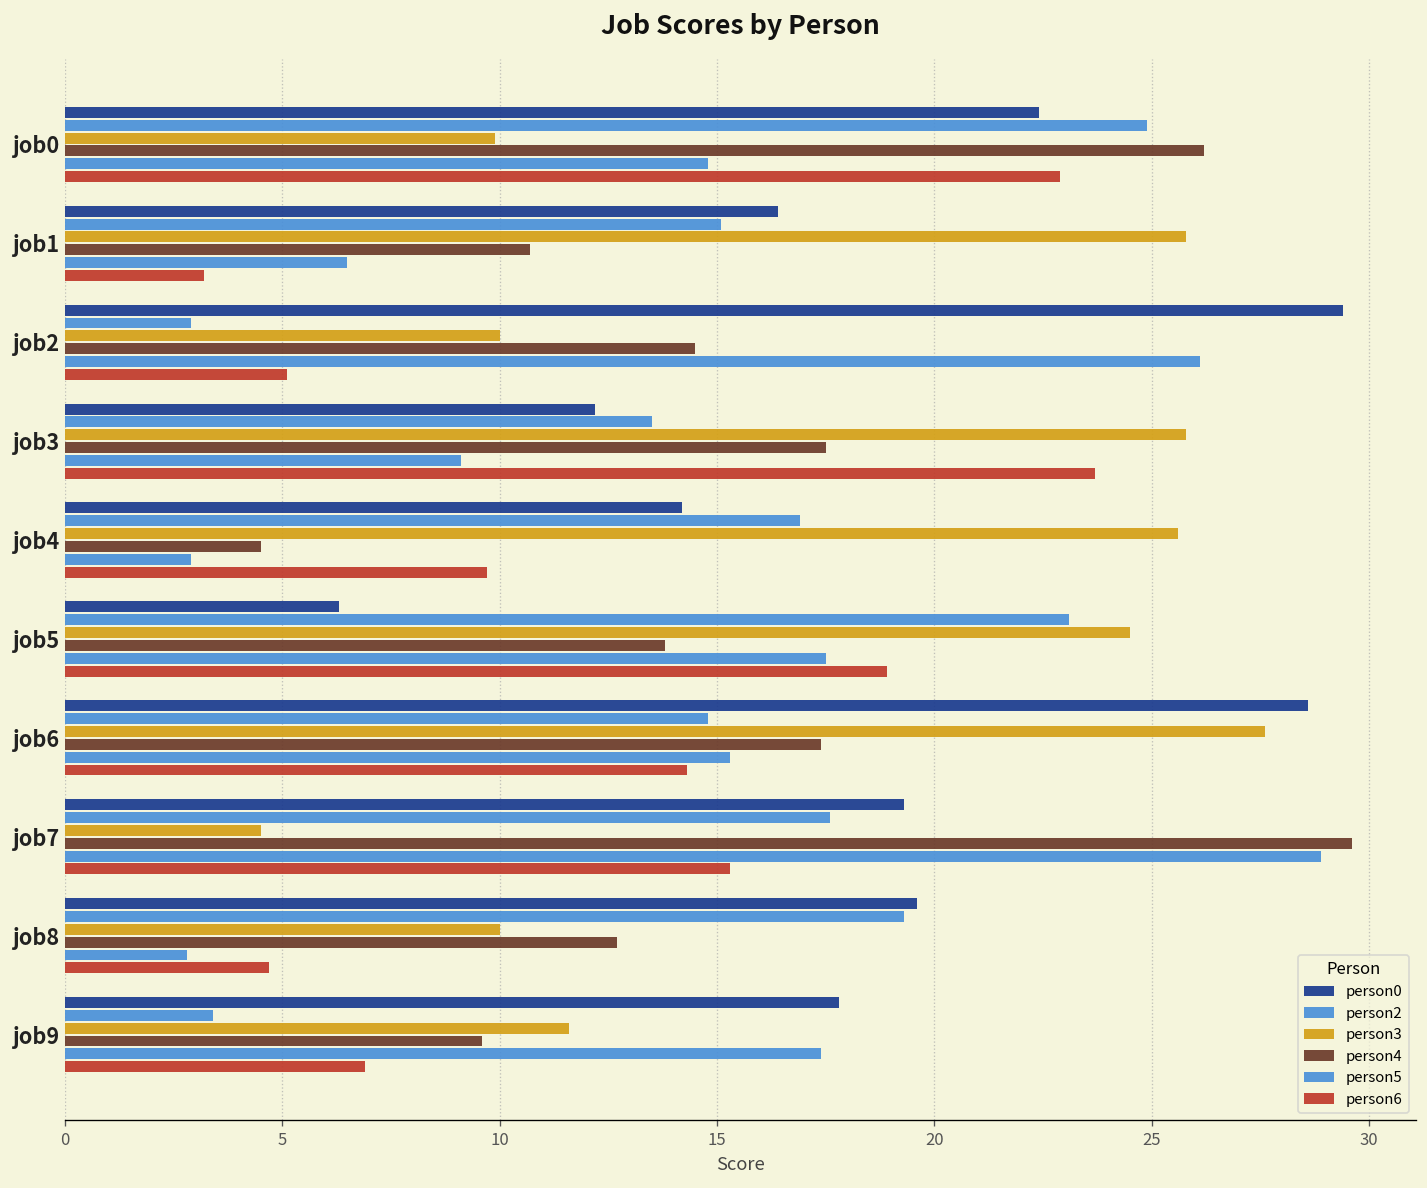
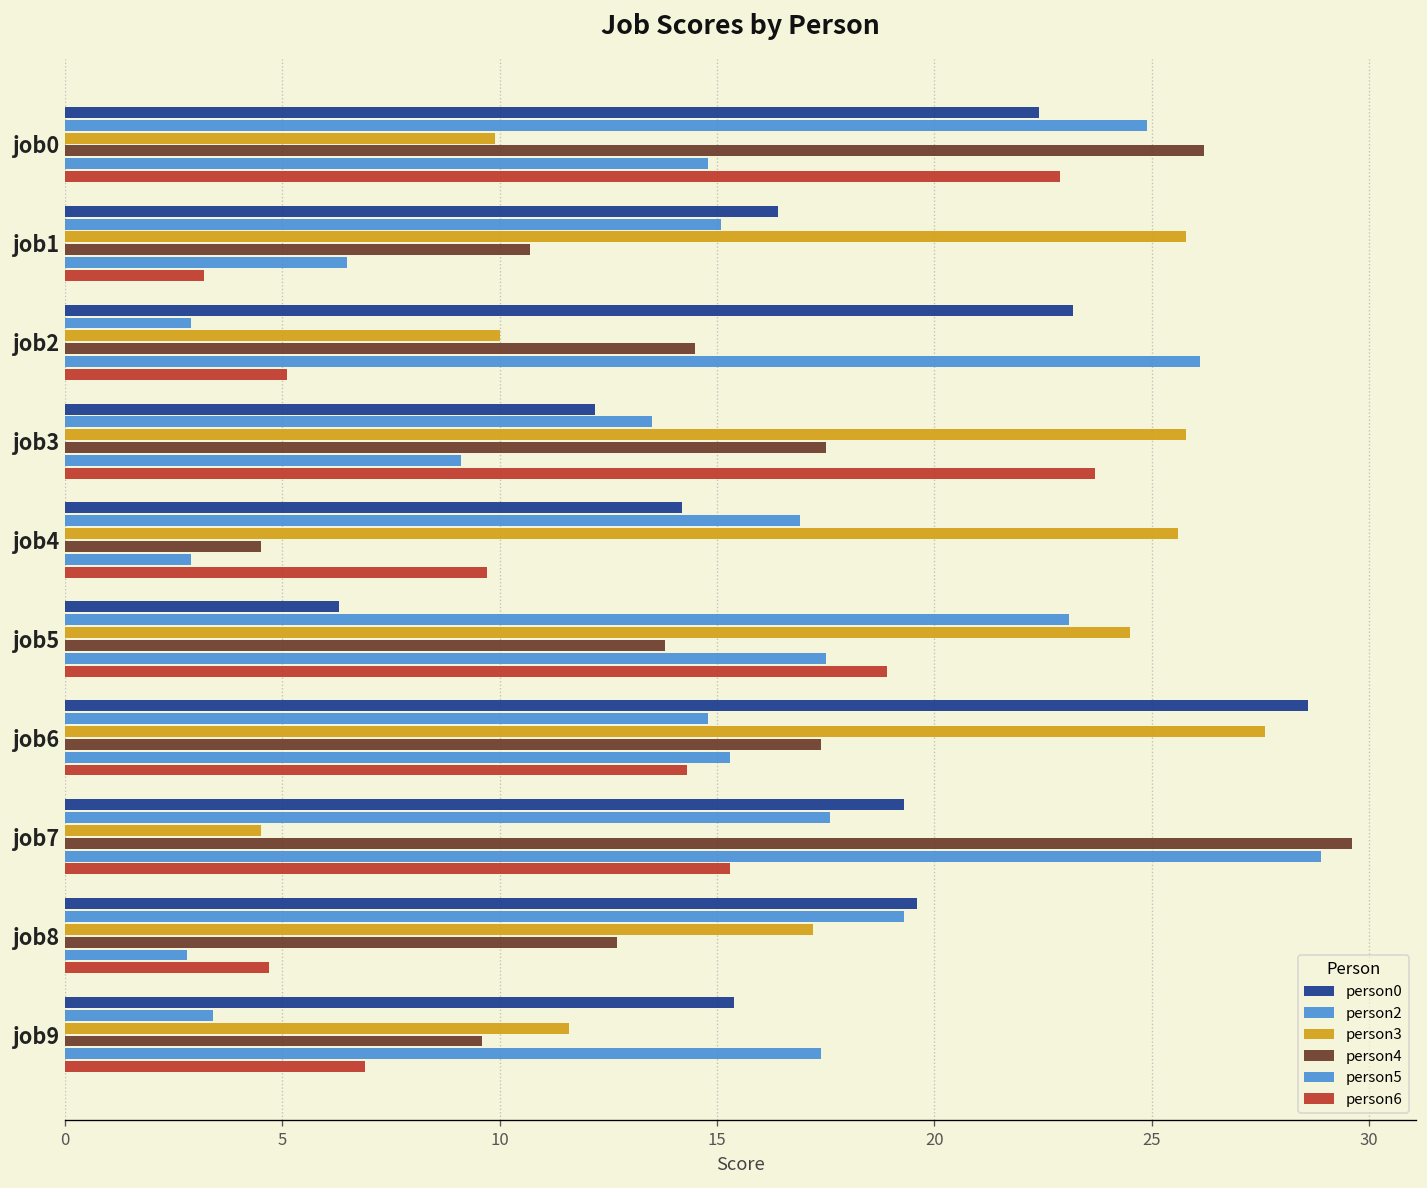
  {
    "person0": {
      "job0": 22.4,
      "job1": 16.4,
-     "job2": 29.4,
+     "job2": 23.2,
      "job3": 12.2,
      "job4": 14.2,
      "job5": 6.3,
      "job6": 28.6,
      "job7": 19.3,
      "job8": 19.6,
-     "job9": 17.8
+     "job9": 15.4
    },
    "person3": {
      "job0": 9.9,
      "job1": 25.8,
      "job2": 10.0,
      "job3": 25.8,
      "job4": 25.6,
      "job5": 24.5,
      "job6": 27.6,
      "job7": 4.5,
-     "job8": 10.0,
+     "job8": 17.2,
      "job9": 11.6
    },
    "person4": {
      "job0": 26.2,
      "job1": 10.7,
      "job2": 14.5,
      "job3": 17.5,
      "job4": 4.5,
      "job5": 13.8,
      "job6": 17.4,
      "job7": 29.6,
      "job8": 12.7,
      "job9": 9.6
    },
    "person6": {
      "job0": 22.9,
      "job1": 3.2,
      "job2": 5.1,
      "job3": 23.7,
      "job4": 9.7,
      "job5": 18.9,
      "job6": 14.3,
      "job7": 15.3,
      "job8": 4.7,
      "job9": 6.9
    }
  }
